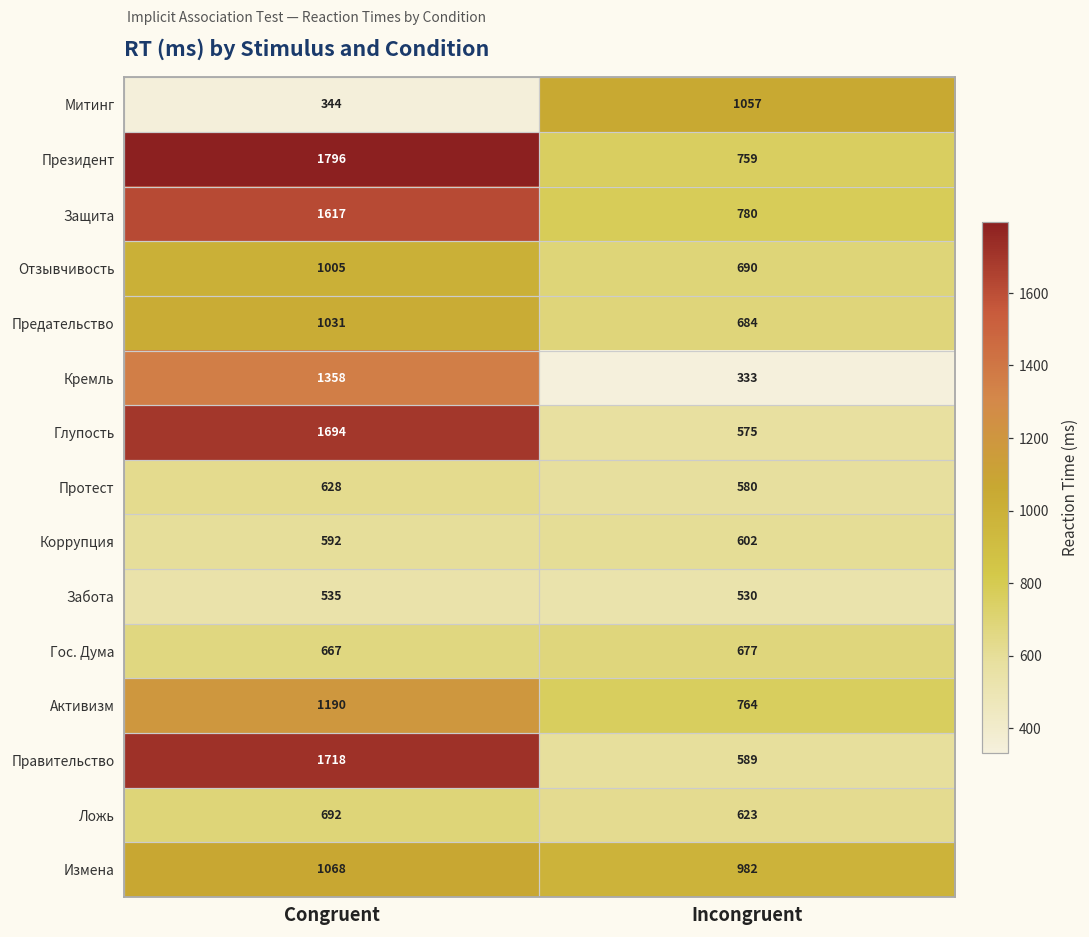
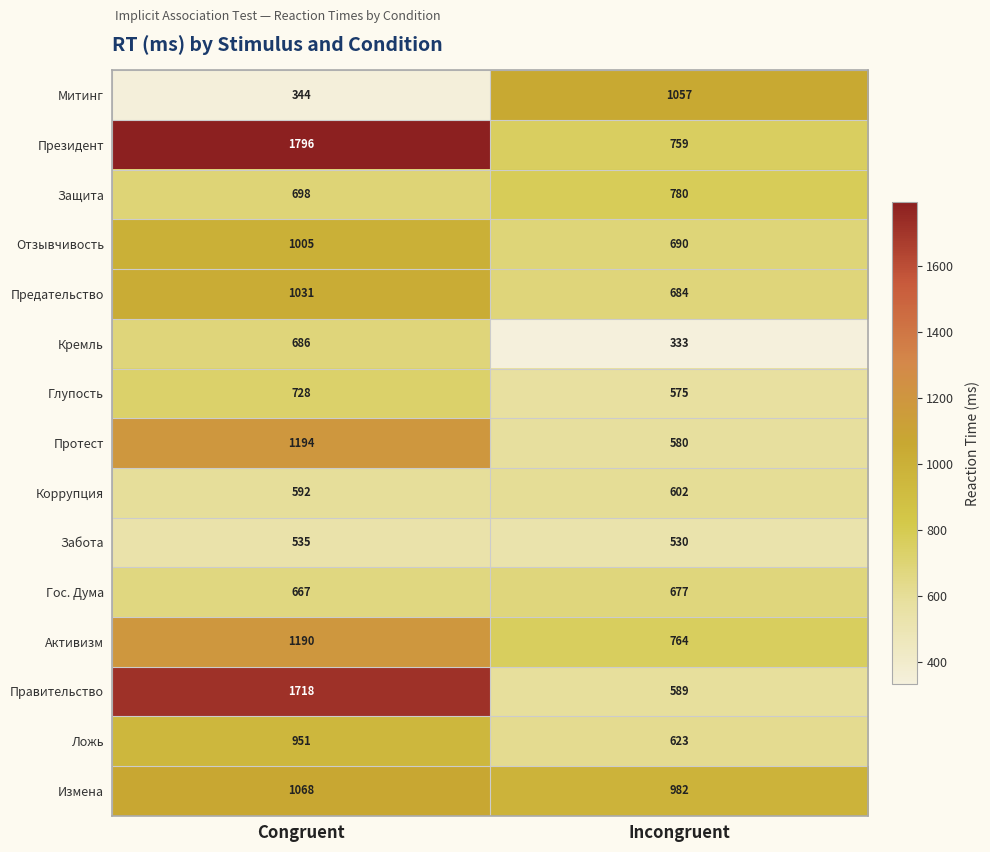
  {
    "Митинг": {
      "Congruent": 344,
      "Incongruent": 1057
    },
    "Президент": {
      "Congruent": 1796,
      "Incongruent": 759
    },
    "Защита": {
-     "Congruent": 1617,
+     "Congruent": 698,
      "Incongruent": 780
    },
    "Отзывчивость": {
      "Congruent": 1005,
      "Incongruent": 690
    },
    "Предательство": {
      "Congruent": 1031,
      "Incongruent": 684
    },
    "Кремль": {
-     "Congruent": 1358,
+     "Congruent": 686,
      "Incongruent": 333
    },
    "Глупость": {
-     "Congruent": 1694,
+     "Congruent": 728,
      "Incongruent": 575
    },
    "Протест": {
-     "Congruent": 628,
+     "Congruent": 1194,
      "Incongruent": 580
    },
    "Коррупция": {
      "Congruent": 592,
      "Incongruent": 602
    },
    "Забота": {
      "Congruent": 535,
      "Incongruent": 530
    },
    "Гос. Дума": {
      "Congruent": 667,
      "Incongruent": 677
    },
    "Активизм": {
      "Congruent": 1190,
      "Incongruent": 764
    },
    "Правительство": {
      "Congruent": 1718,
      "Incongruent": 589
    },
    "Ложь": {
-     "Congruent": 692,
+     "Congruent": 951,
      "Incongruent": 623
    },
    "Измена": {
      "Congruent": 1068,
      "Incongruent": 982
    }
  }
